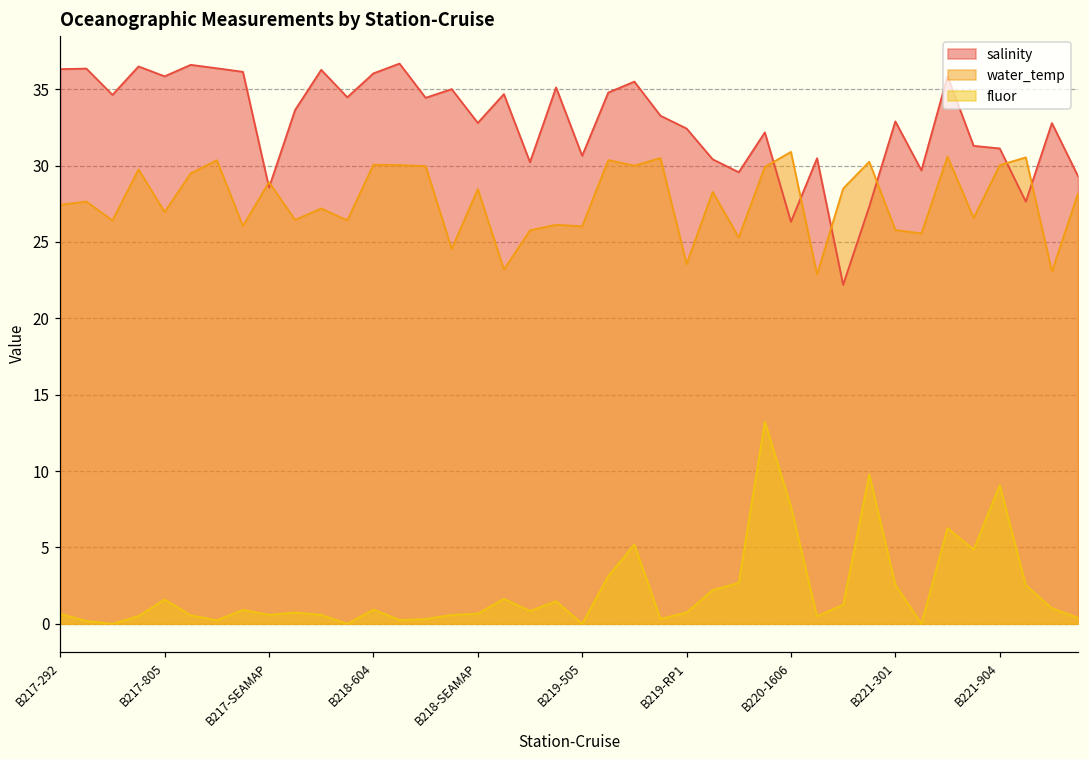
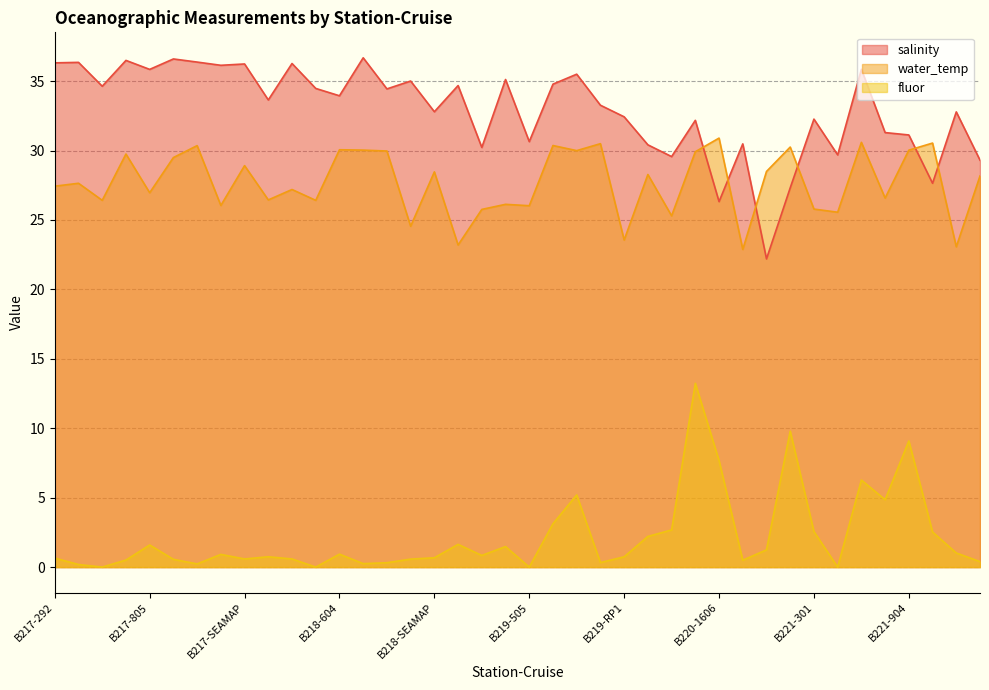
  {
    "salinity": {
      "B217-292": 36.3,
      "B217-805": 35.8,
-     "B217-SEAMAP": 28.6,
-     "B218-604": 36.0,
+     "B217-SEAMAP": 36.2,
+     "B218-604": 33.9,
      "B218-SEAMAP": 32.8,
      "B219-505": 30.6,
      "B219-RP1": 32.4,
      "B220-1606": 26.3,
-     "B221-301": 32.9,
+     "B221-301": 32.3,
      "B221-904": 31.1
    }
  }
